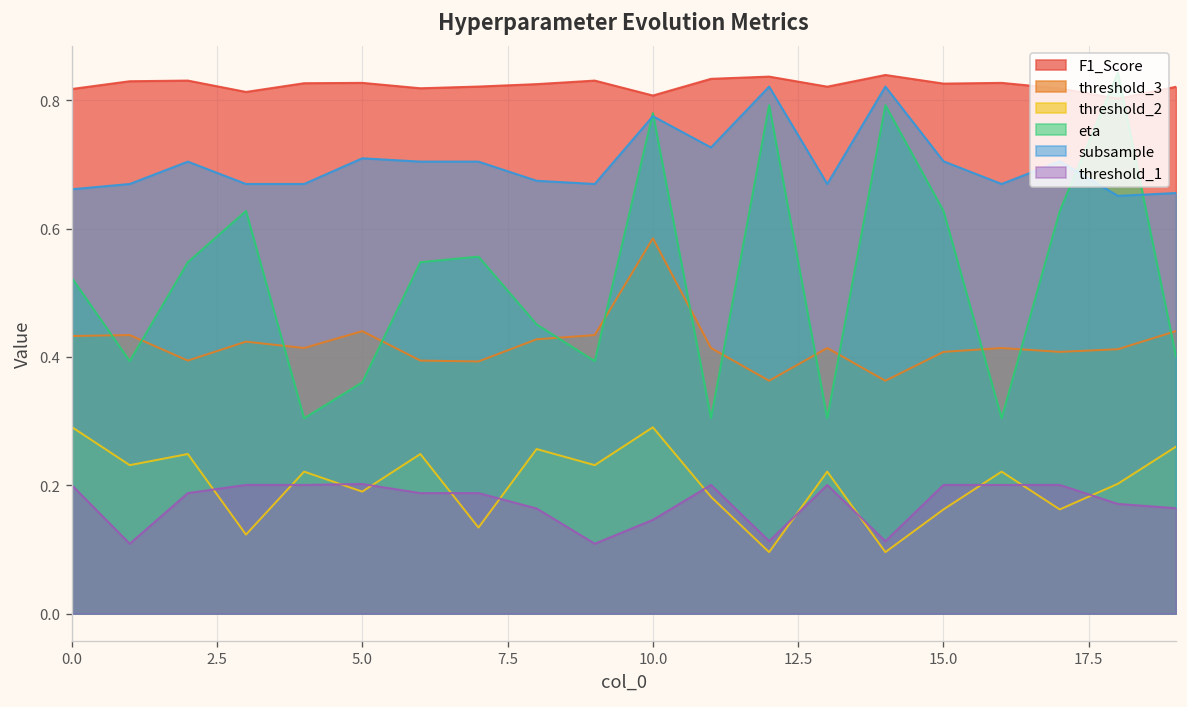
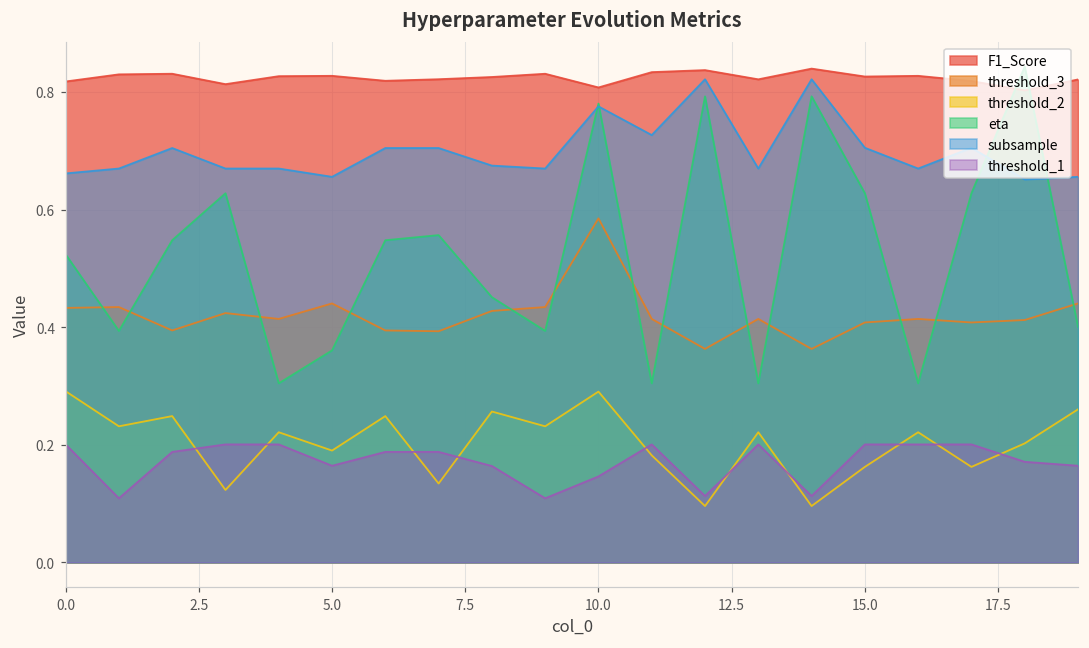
  {
    "threshold_2": {
      "0.0": 0.29,
      "5.0": 0.19,
      "10.0": 0.29,
      "15.0": 0.16
    },
    "eta": {
      "0.0": 0.52,
      "5.0": 0.36,
      "15.0": 0.63
    },
    "subsample": {
      "0.0": 0.66,
-     "5.0": 0.71,
+     "5.0": 0.66,
      "15.0": 0.70
    },
    "threshold_1": {
      "0.0": 0.20,
-     "5.0": 0.20,
+     "5.0": 0.16,
      "10.0": 0.15,
      "15.0": 0.20
    }
  }
